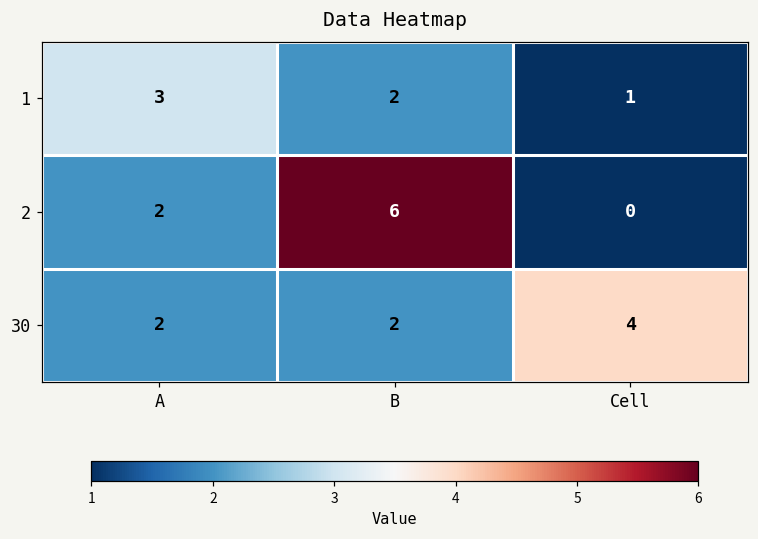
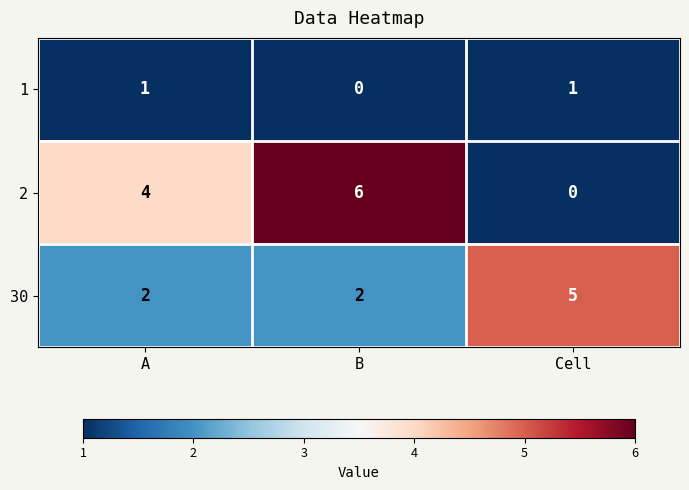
  {
    "1": {
-     "A": 3,
-     "B": 2,
+     "A": 1,
+     "B": 0,
      "Cell": 1
    },
    "2": {
-     "A": 2,
+     "A": 4,
      "B": 6,
      "Cell": 0
    },
    "30": {
      "A": 2,
      "B": 2,
-     "Cell": 4
+     "Cell": 5
    }
  }
